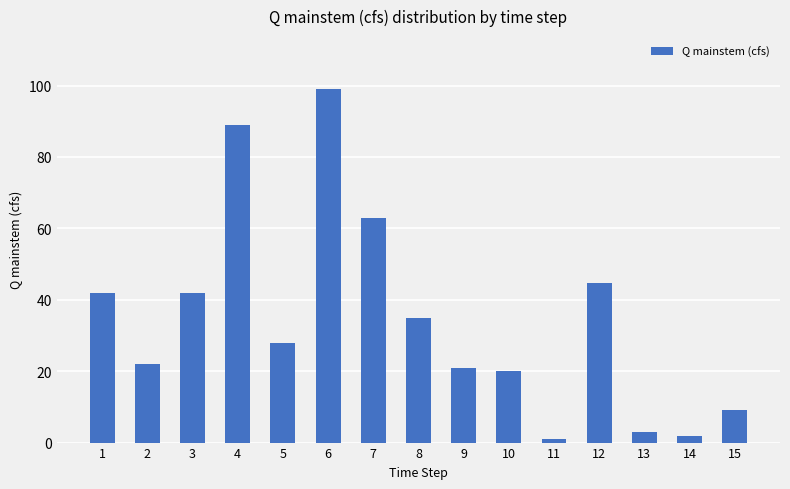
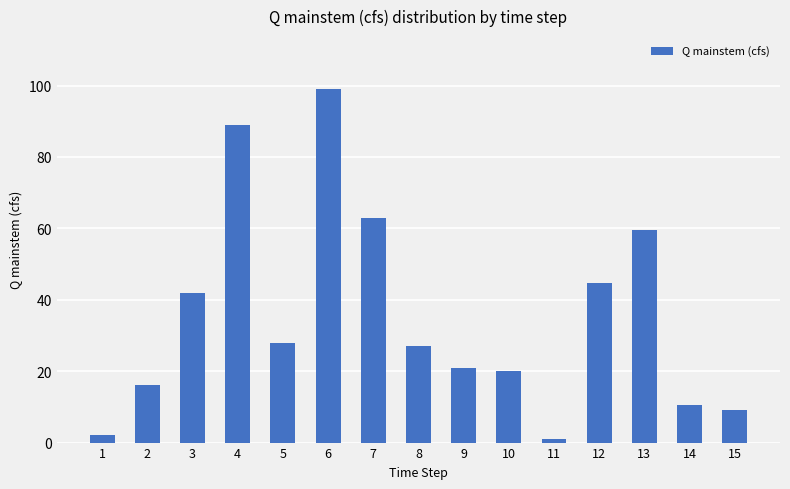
  {
-   "1": 42,
-   "2": 22,
+   "1": 2,
+   "2": 16,
    "3": 42,
    "4": 89,
    "5": 28,
    "6": 99,
    "7": 63,
-   "8": 35,
+   "8": 27,
    "9": 21,
    "10": 20,
    "11": 1,
    "12": 45,
-   "13": 3,
-   "14": 2,
+   "13": 60,
+   "14": 11,
    "15": 9
  }
